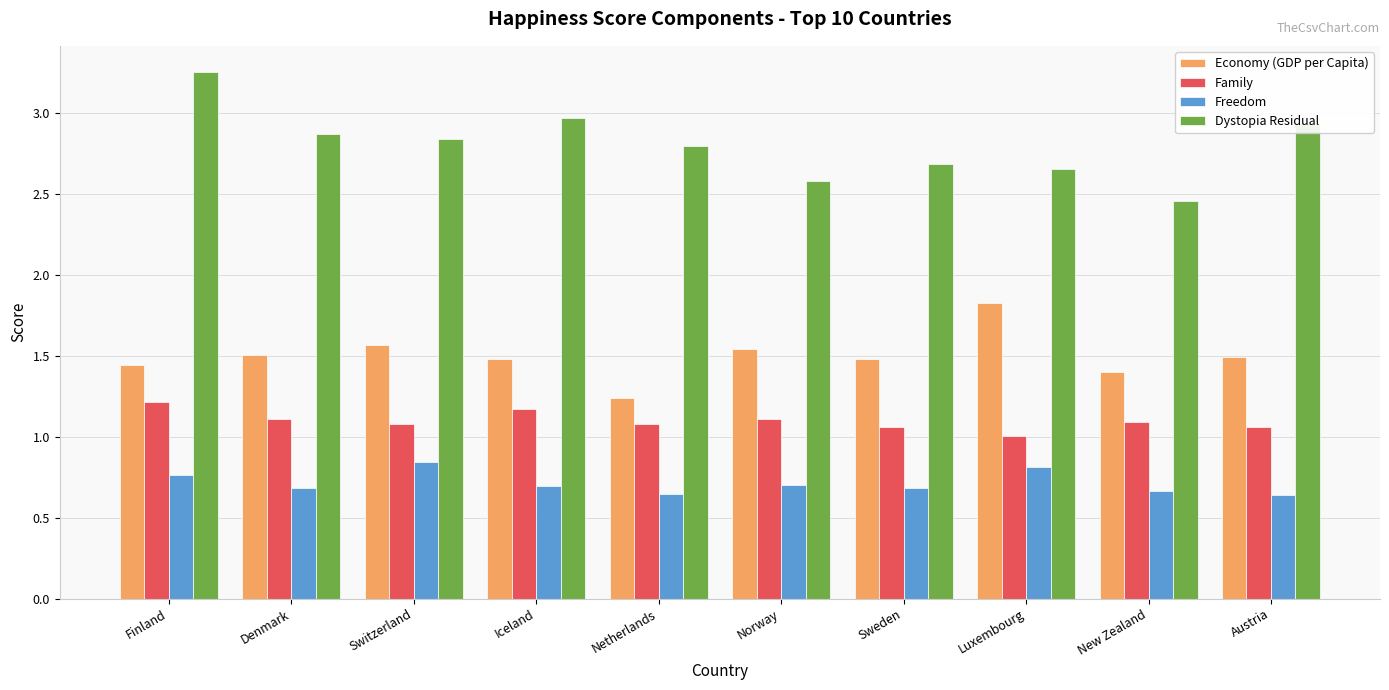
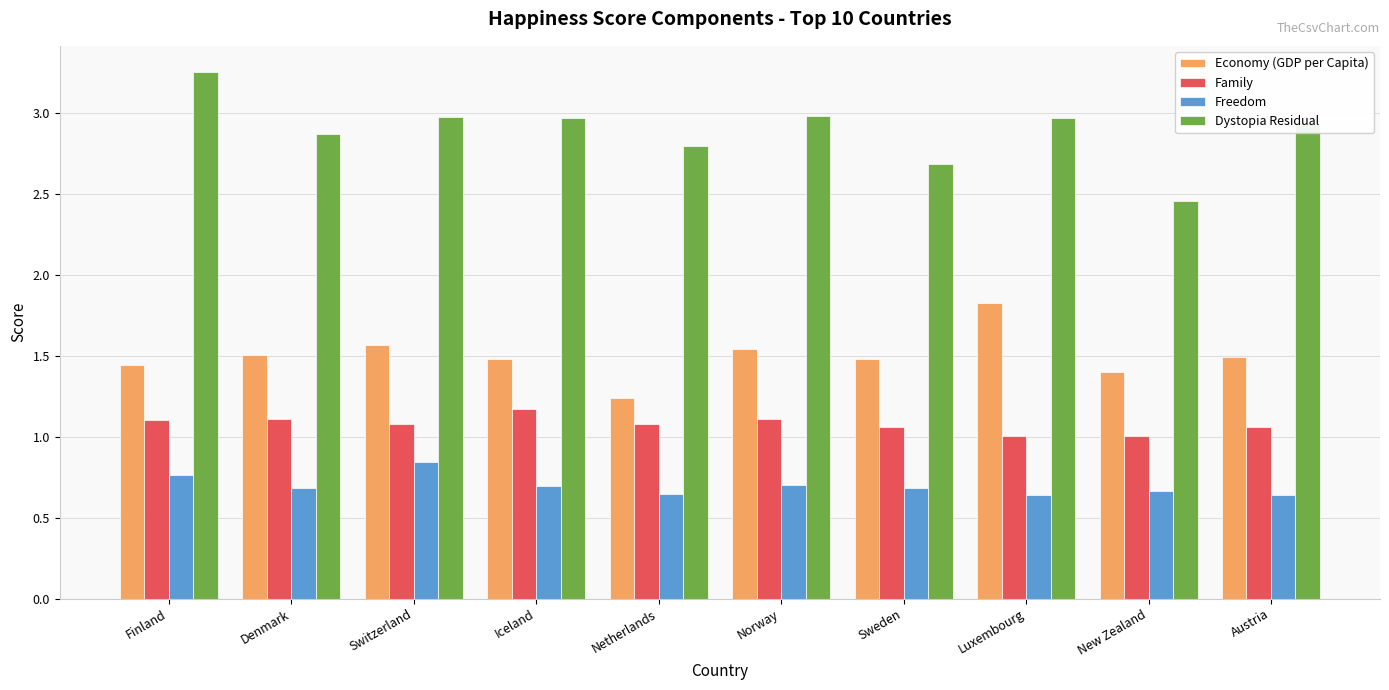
  {
    "Economy (GDP per Capita)": {
      "Finland": 1.45,
      "Denmark": 1.50,
      "Switzerland": 1.57,
      "Iceland": 1.48,
      "Netherlands": 1.24,
      "Norway": 1.54,
      "Sweden": 1.48,
      "Luxembourg": 1.83,
      "New Zealand": 1.40,
      "Austria": 1.49
    },
    "Family": {
-     "Finland": 1.21,
+     "Finland": 1.11,
      "Denmark": 1.11,
      "Switzerland": 1.08,
      "Iceland": 1.17,
      "Netherlands": 1.08,
      "Norway": 1.11,
      "Sweden": 1.06,
      "Luxembourg": 1.00,
-     "New Zealand": 1.09,
+     "New Zealand": 1.00,
      "Austria": 1.06
    },
    "Freedom": {
      "Finland": 0.77,
      "Denmark": 0.69,
      "Switzerland": 0.84,
      "Iceland": 0.70,
      "Netherlands": 0.65,
      "Norway": 0.70,
      "Sweden": 0.69,
-     "Luxembourg": 0.81,
+     "Luxembourg": 0.64,
      "New Zealand": 0.67,
      "Austria": 0.64
    },
    "Dystopia Residual": {
      "Finland": 3.25,
      "Denmark": 2.87,
-     "Switzerland": 2.84,
+     "Switzerland": 2.97,
      "Iceland": 2.97,
      "Netherlands": 2.80,
-     "Norway": 2.58,
+     "Norway": 2.98,
      "Sweden": 2.68,
-     "Luxembourg": 2.65,
+     "Luxembourg": 2.97,
      "New Zealand": 2.46
    }
  }
